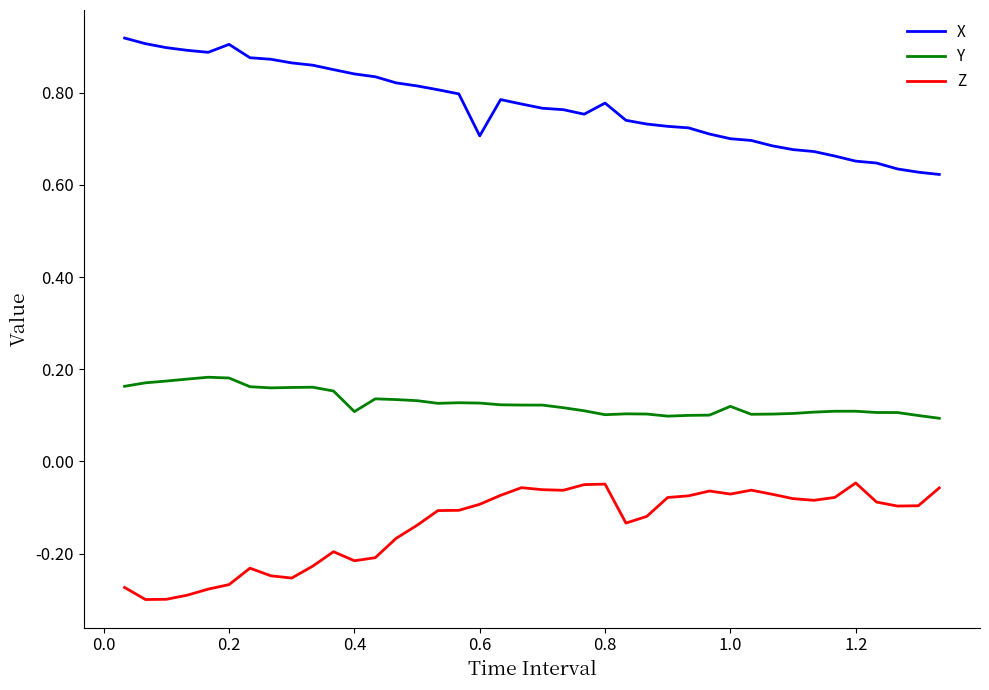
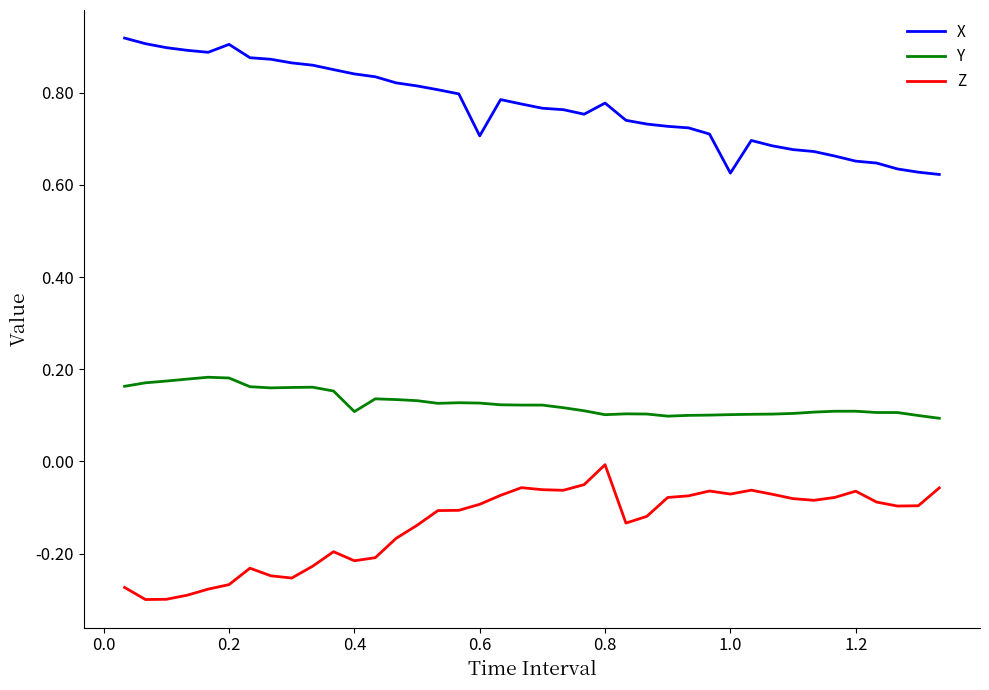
  {
    "X": {
      "0.2": 0.90,
      "0.4": 0.84,
      "0.6": 0.71,
      "0.8": 0.78,
-     "1.0": 0.70,
+     "1.0": 0.63,
      "1.2": 0.65
    },
    "Y": {
      "0.2": 0.18,
      "0.4": 0.11,
      "0.6": 0.13,
      "0.8": 0.10,
-     "1.0": 0.12,
+     "1.0": 0.10,
      "1.2": 0.11
    },
    "Z": {
      "0.2": -0.27,
      "0.4": -0.22,
      "0.6": -0.09,
-     "0.8": -0.05,
+     "0.8": -0.01,
      "1.0": -0.07,
-     "1.2": -0.05
+     "1.2": -0.06
    }
  }
